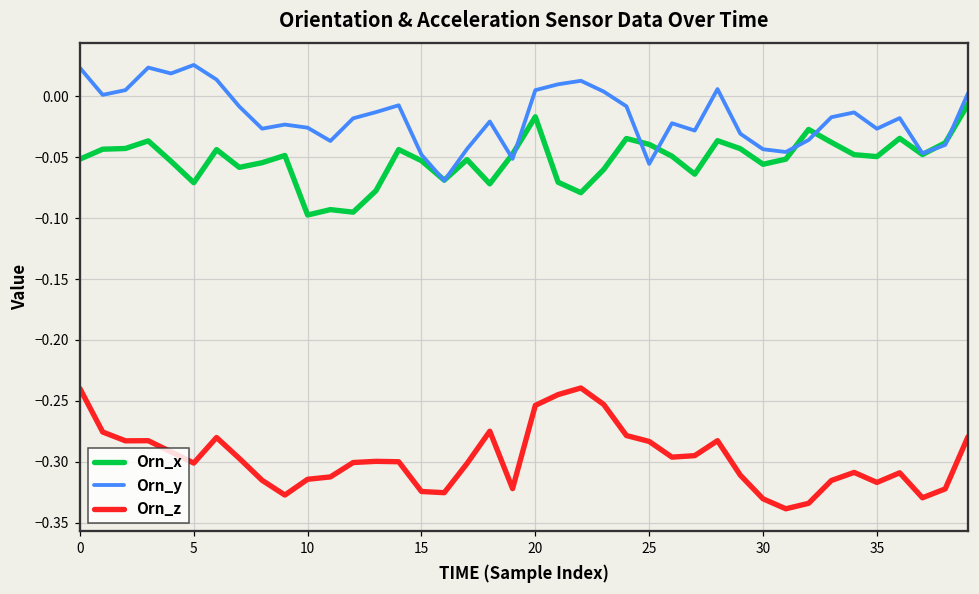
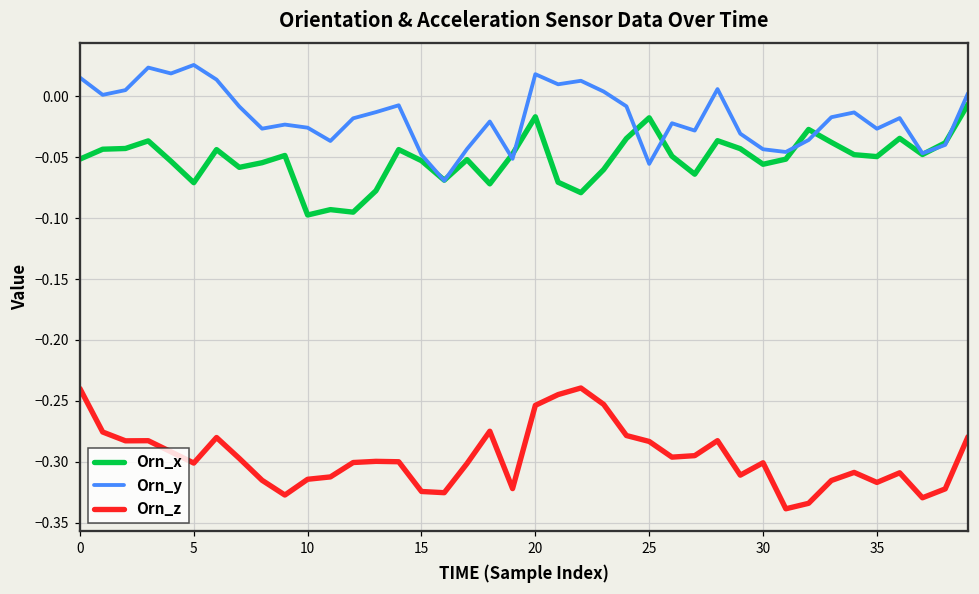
  {
    "Orn_x": {
      "0": -0.052,
      "5": -0.071,
      "10": -0.098,
      "15": -0.053,
      "20": -0.017,
-     "25": -0.040,
+     "25": -0.018,
      "30": -0.056,
      "35": -0.050
    },
    "Orn_y": {
-     "0": 0.023,
+     "0": 0.015,
      "5": 0.026,
      "10": -0.026,
      "15": -0.048,
-     "20": 0.005,
+     "20": 0.018,
      "25": -0.056,
      "30": -0.044,
      "35": -0.027
    },
    "Orn_z": {
      "0": -0.240,
      "5": -0.301,
      "10": -0.314,
      "15": -0.324,
      "20": -0.254,
      "25": -0.283,
-     "30": -0.330,
+     "30": -0.301,
      "35": -0.317
    }
  }
